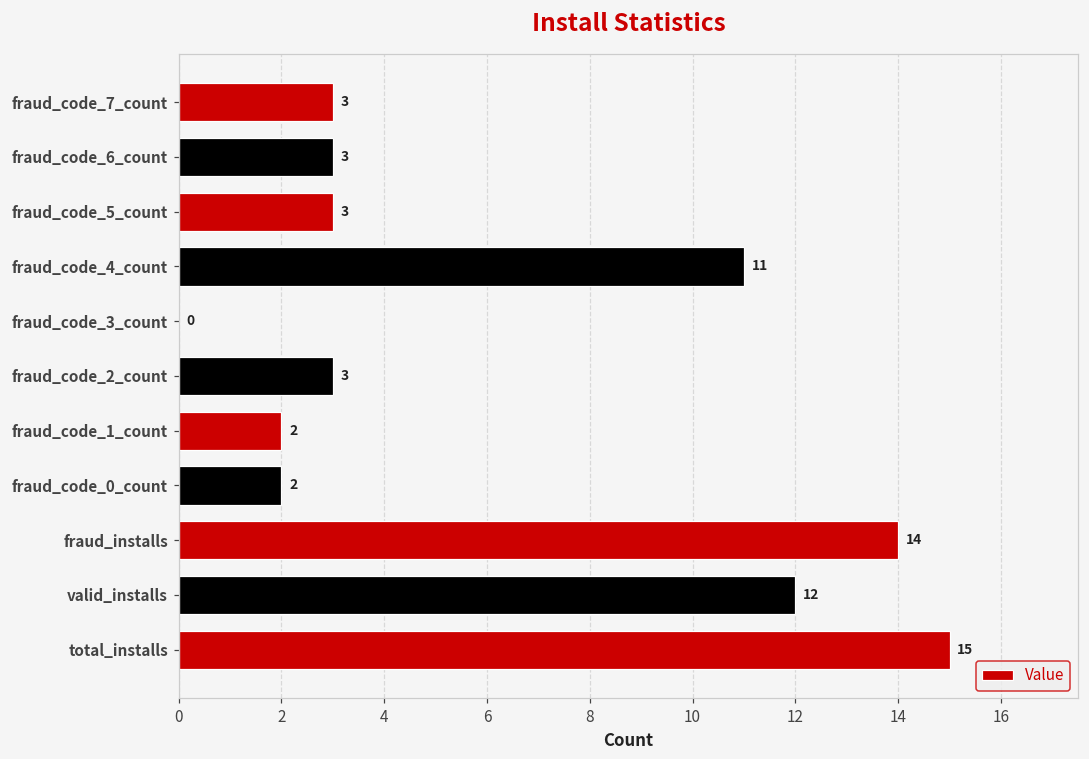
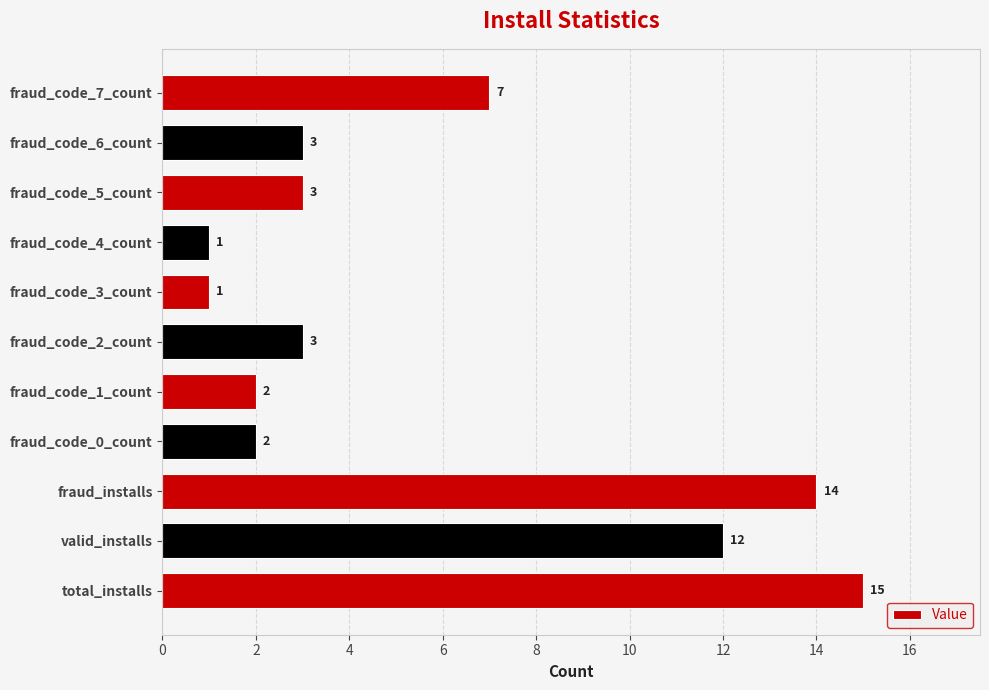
  {
-   "fraud_code_7_count": 3,
+   "fraud_code_7_count": 7,
    "fraud_code_6_count": 3,
    "fraud_code_5_count": 3,
-   "fraud_code_4_count": 11,
-   "fraud_code_3_count": 0,
+   "fraud_code_4_count": 1,
+   "fraud_code_3_count": 1,
    "fraud_code_2_count": 3,
    "fraud_code_1_count": 2,
    "fraud_code_0_count": 2,
    "fraud_installs": 14,
    "valid_installs": 12,
    "total_installs": 15
  }
